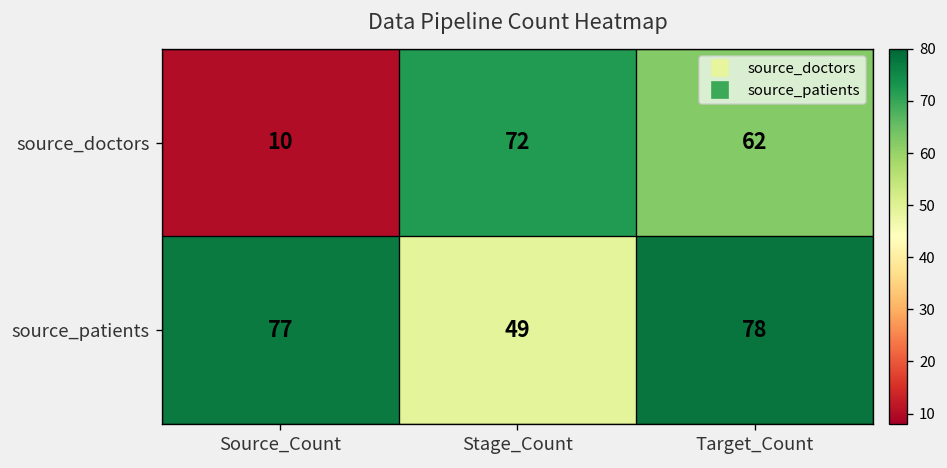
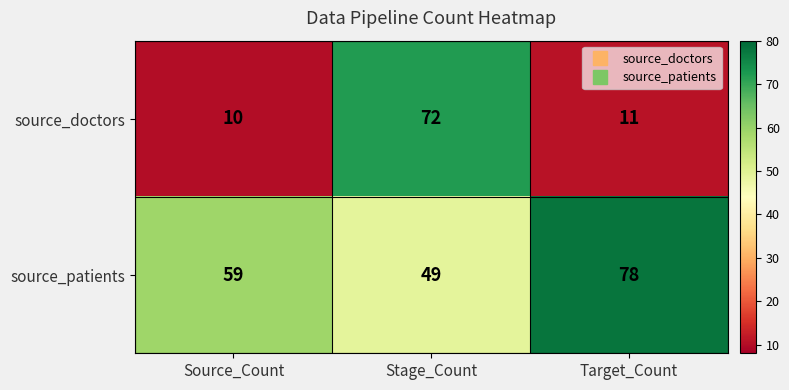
  {
    "source_doctors": {
      "Source_Count": 10,
      "Stage_Count": 72,
-     "Target_Count": 62
+     "Target_Count": 11
    },
    "source_patients": {
-     "Source_Count": 77,
+     "Source_Count": 59,
      "Stage_Count": 49,
      "Target_Count": 78
    }
  }
